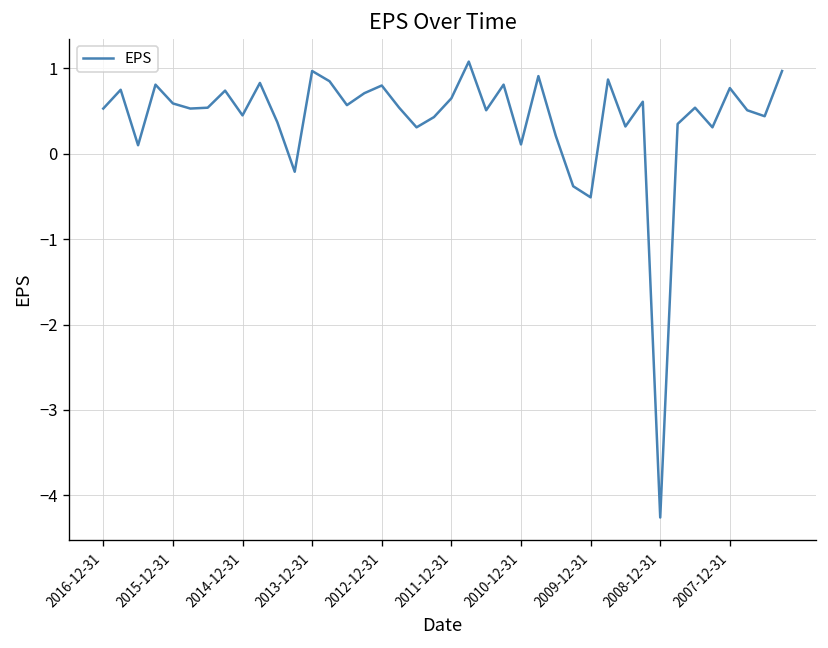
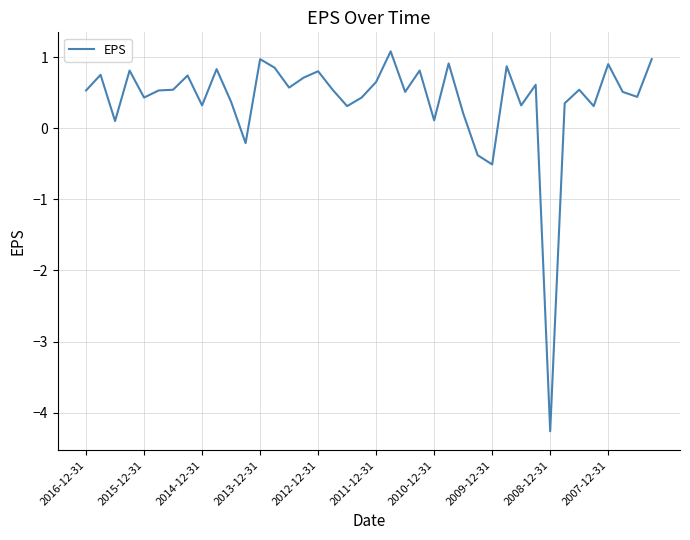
  {
    "2016-12-31": 0.5,
-   "2015-12-31": 0.6,
-   "2014-12-31": 0.5,
+   "2015-12-31": 0.4,
+   "2014-12-31": 0.3,
    "2013-12-31": 1.0,
    "2012-12-31": 0.8,
    "2011-12-31": 0.7,
    "2010-12-31": 0.1,
    "2009-12-31": -0.5,
    "2008-12-31": -4.3,
-   "2007-12-31": 0.8
+   "2007-12-31": 0.9
  }
